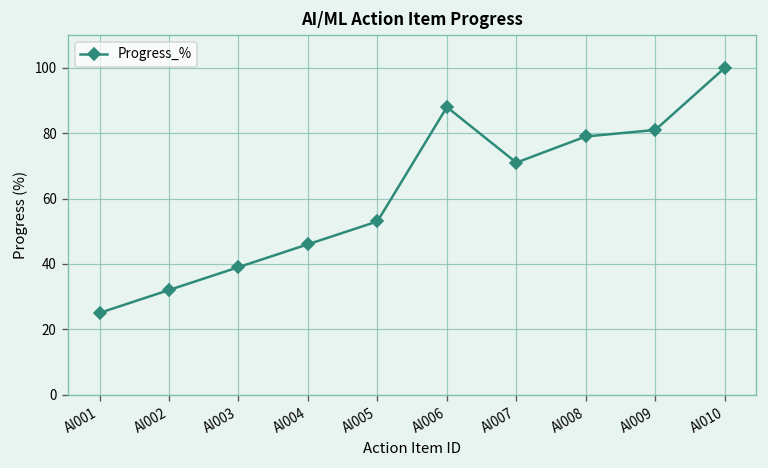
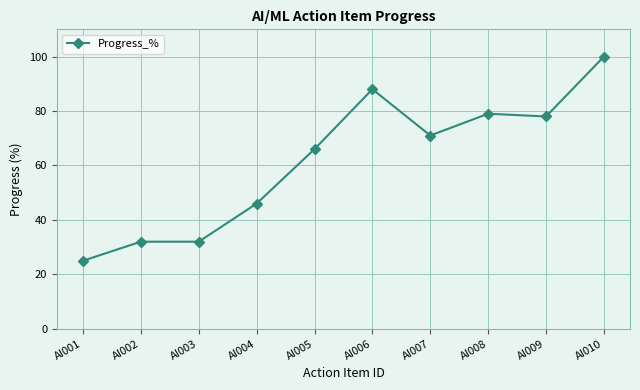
  {
    "AI001": 25,
    "AI002": 32,
-   "AI003": 39,
+   "AI003": 32,
    "AI004": 46,
-   "AI005": 53,
+   "AI005": 66,
    "AI006": 88,
    "AI007": 71,
    "AI008": 79,
-   "AI009": 81,
+   "AI009": 78,
    "AI010": 100
  }
